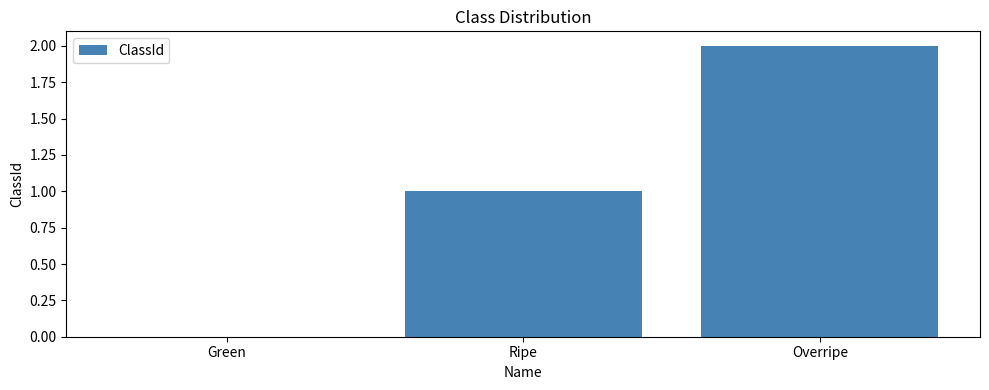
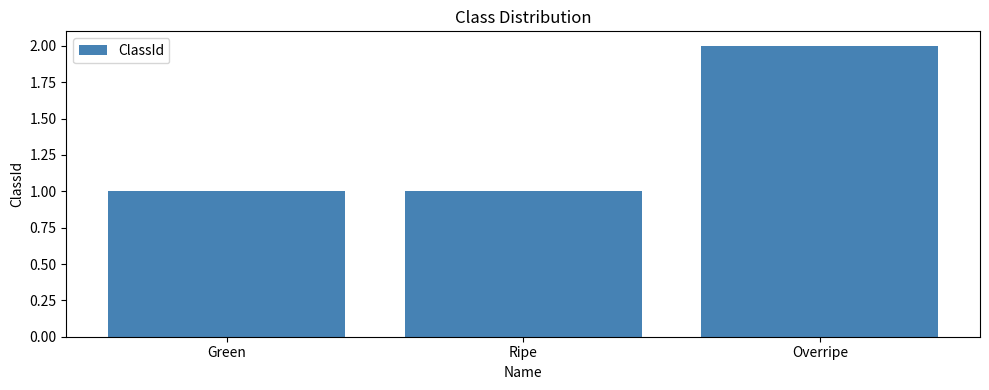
  {
-   "Green": 0,
+   "Green": 1,
    "Ripe": 1,
    "Overripe": 2
  }
